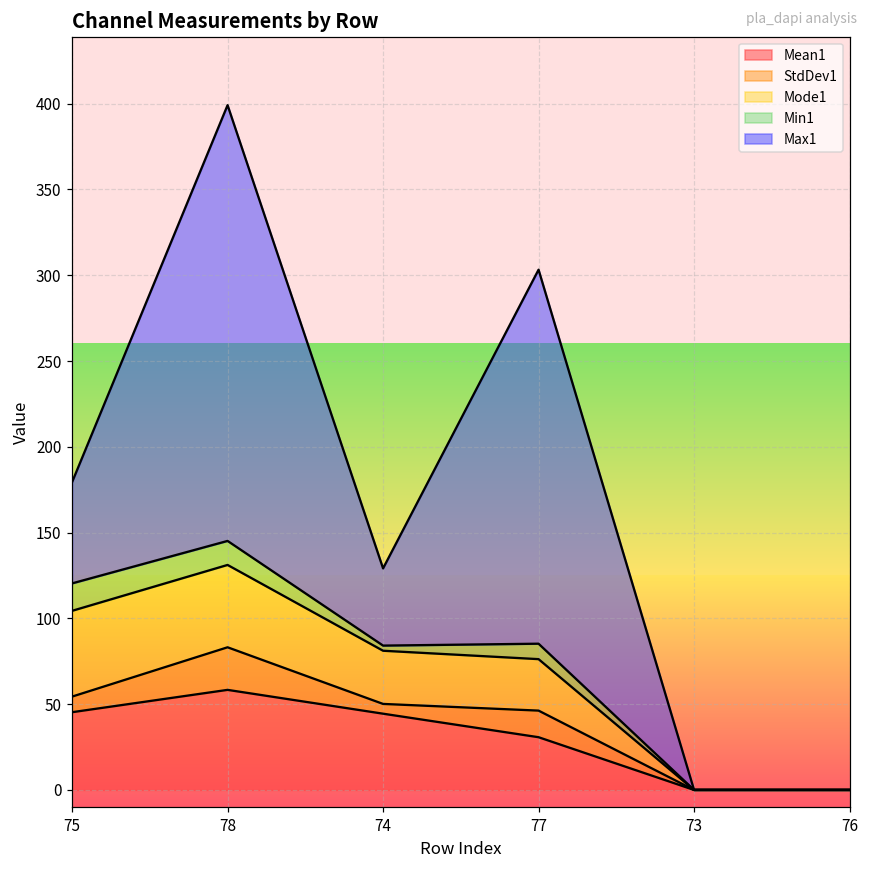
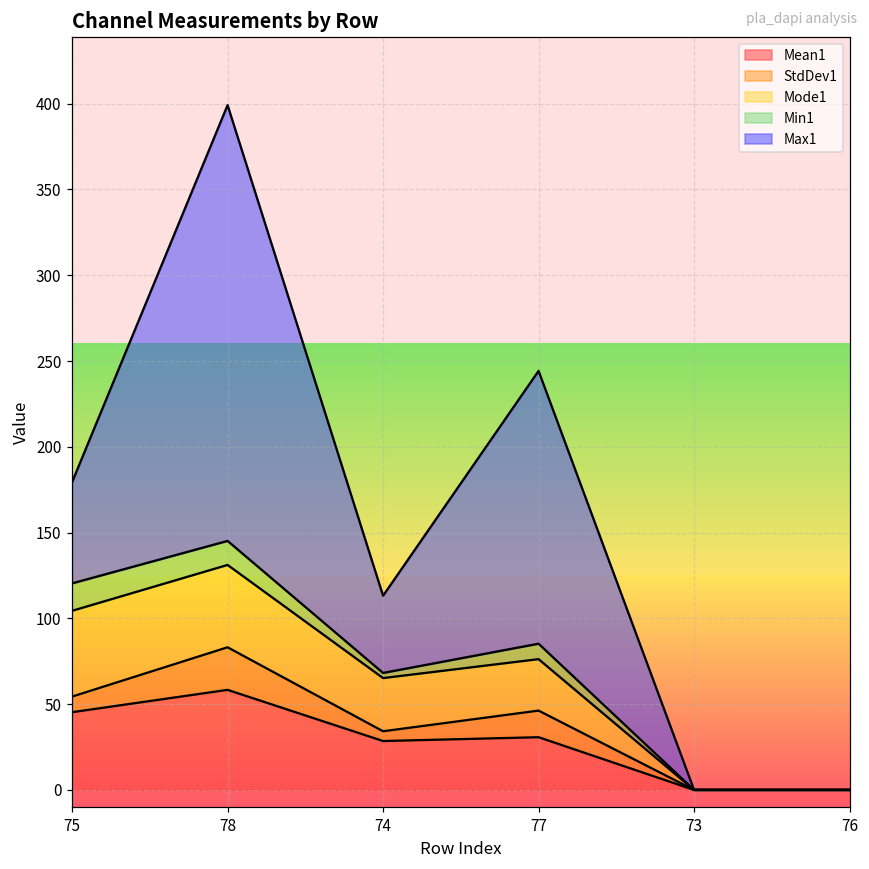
  {
    "Mean1": {
      "75": 45,
      "78": 58,
-     "74": 44,
+     "74": 29,
      "77": 31
    },
    "Min1": {
      "75": 16,
      "78": 14,
      "74": 3,
      "77": 9
    },
    "Max1": {
      "75": 59,
      "78": 254,
      "74": 45,
-     "77": 218
+     "77": 159
    }
  }
